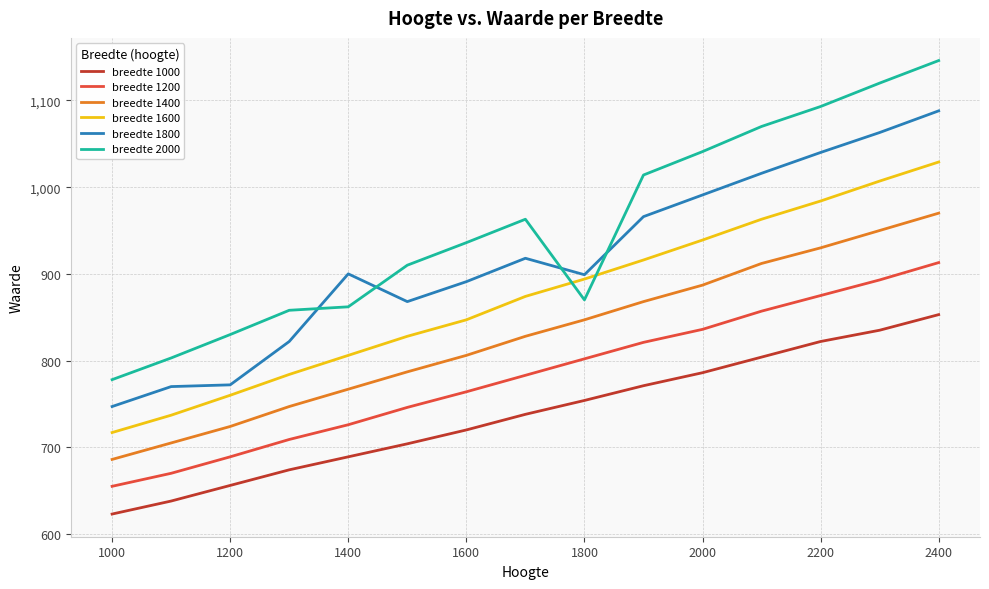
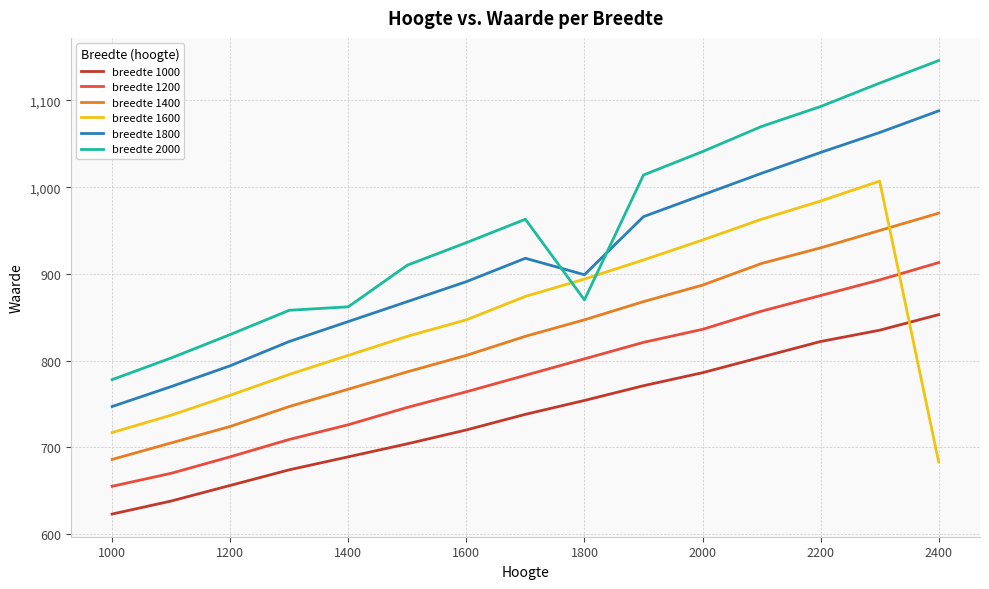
  {
    "breedte 1600": {
      "1000": "720",
      "1200": "760",
      "1400": "810",
      "1600": "850",
      "1800": "890",
      "2000": "940",
      "2200": "980",
-     "2400": "1,030"
+     "2400": "680"
    },
    "breedte 1800": {
      "1000": "750",
-     "1200": "770",
-     "1400": "900",
+     "1200": "790",
+     "1400": "850",
      "1600": "890",
      "1800": "900",
      "2000": "990",
      "2200": "1,040",
      "2400": "1,090"
    },
    "breedte 2000": {
      "1000": "780",
      "1200": "830",
      "1400": "860",
      "1600": "940",
      "1800": "870",
      "2000": "1,040",
      "2200": "1,090",
      "2400": "1,150"
    }
  }
